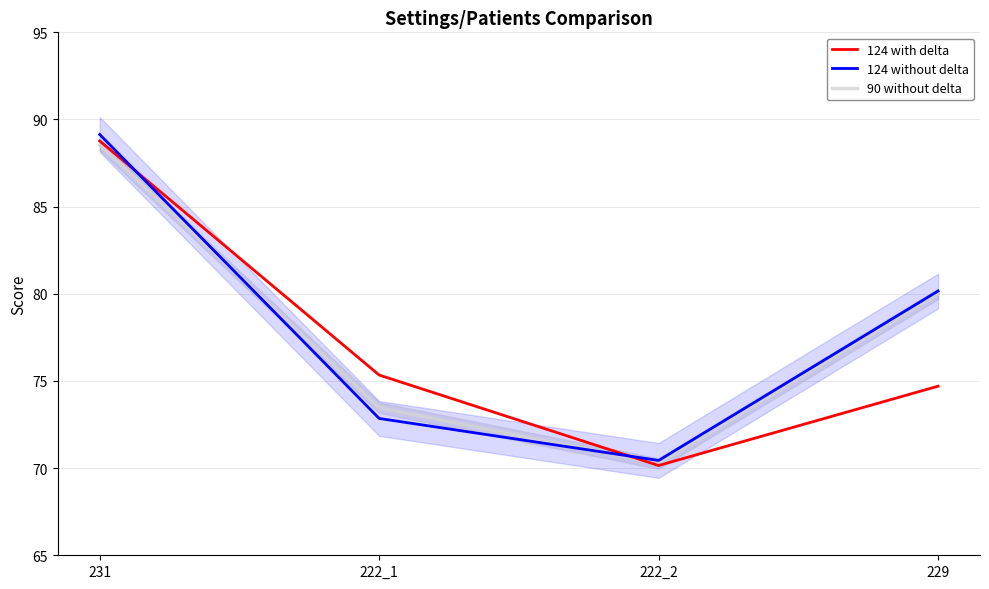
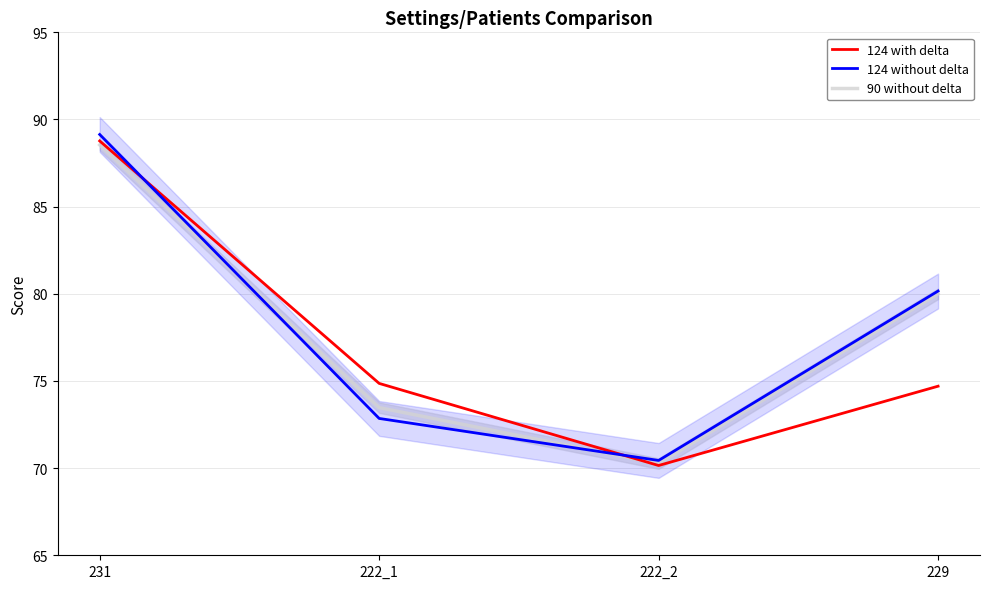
  {
    "124 with delta": {
-     "222_1": 75.3,
+     "222_1": 74.9,
      "229": 74.7
    }
  }
